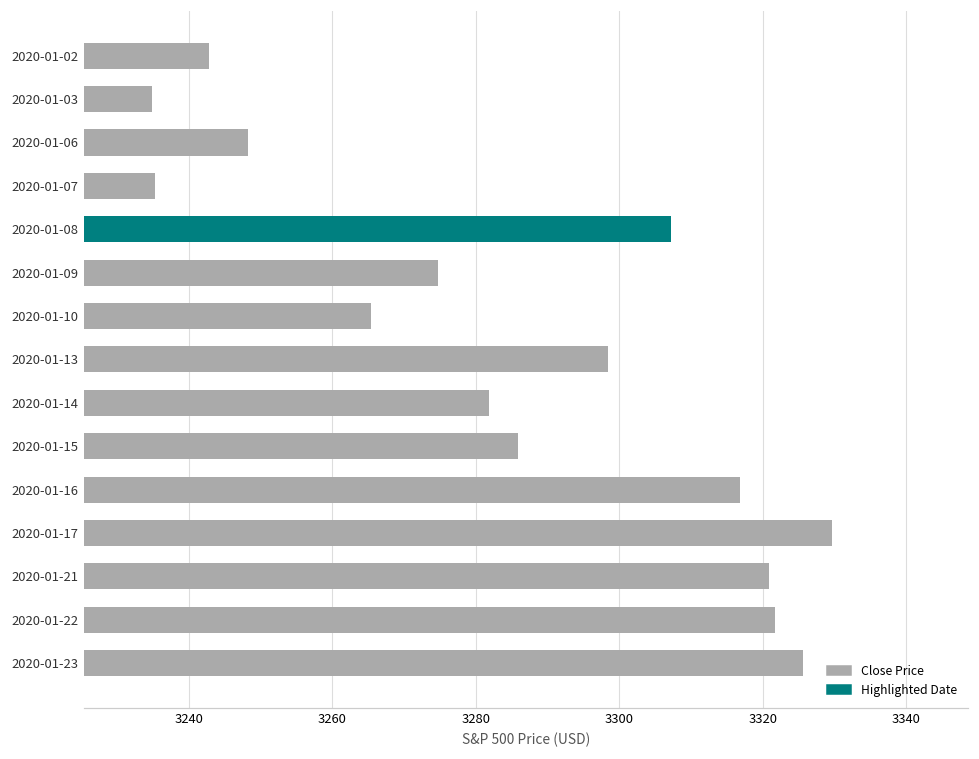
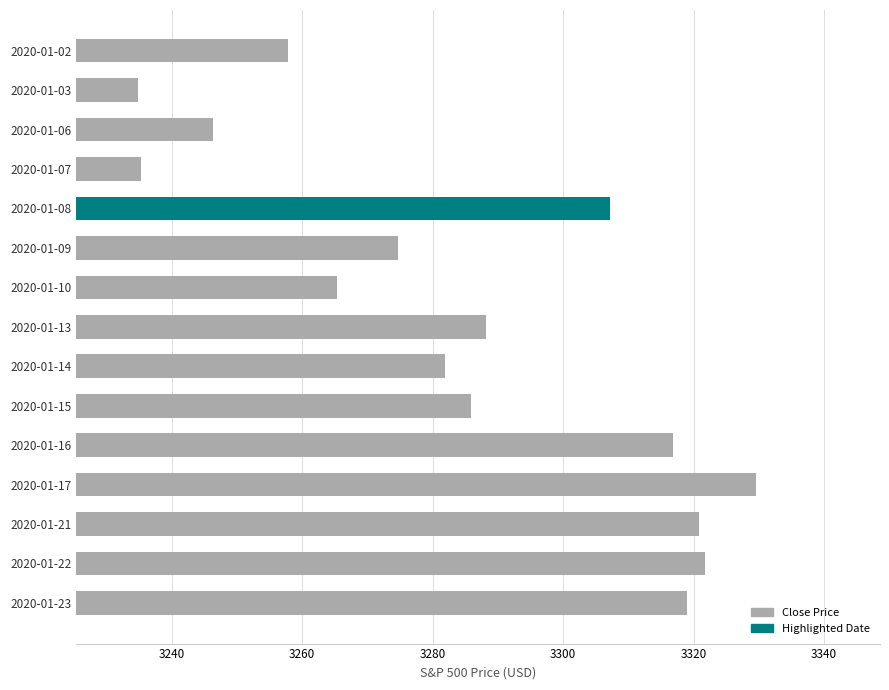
  {
-   "2020-01-02": 3243,
+   "2020-01-02": 3258,
    "2020-01-03": 3235,
-   "2020-01-06": 3248,
+   "2020-01-06": 3246,
    "2020-01-07": 3235,
    "2020-01-08": 3307,
    "2020-01-09": 3275,
    "2020-01-10": 3265,
-   "2020-01-13": 3298,
+   "2020-01-13": 3288,
    "2020-01-14": 3282,
    "2020-01-15": 3286,
    "2020-01-16": 3317,
    "2020-01-17": 3330,
    "2020-01-21": 3321,
    "2020-01-22": 3322,
-   "2020-01-23": 3326
+   "2020-01-23": 3319
  }
